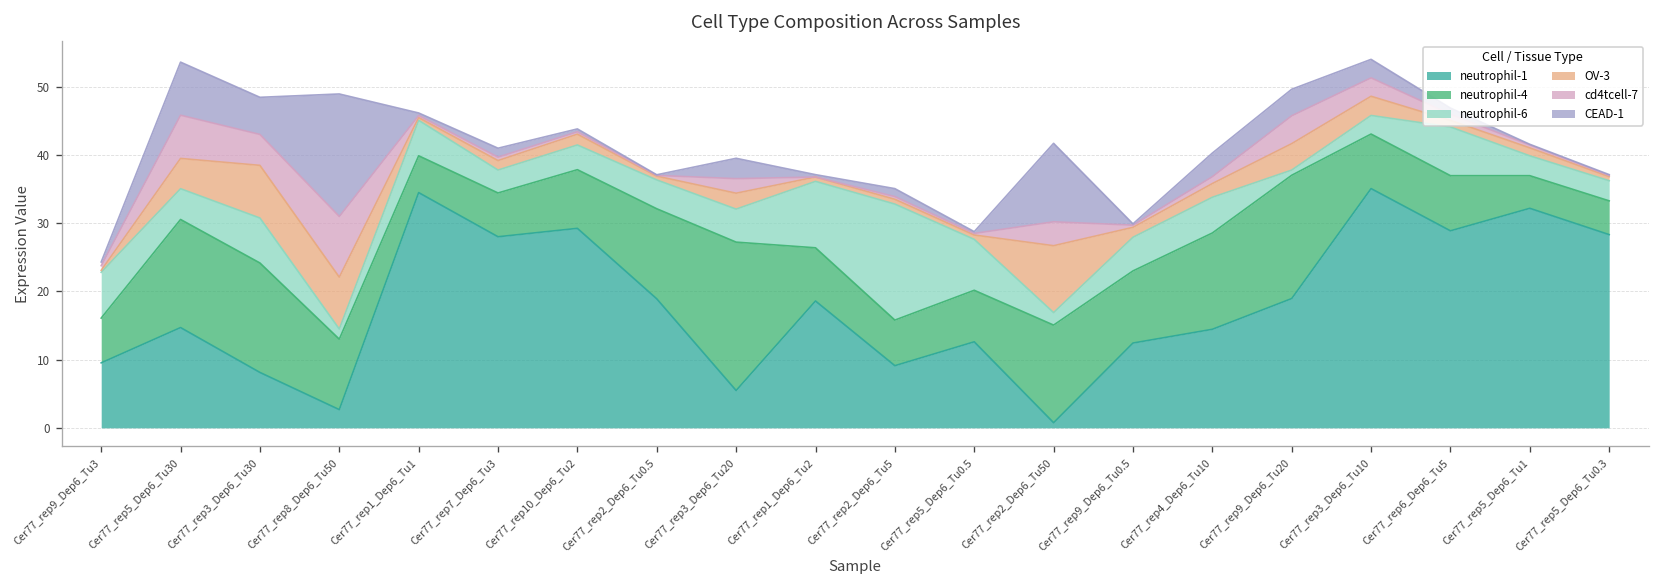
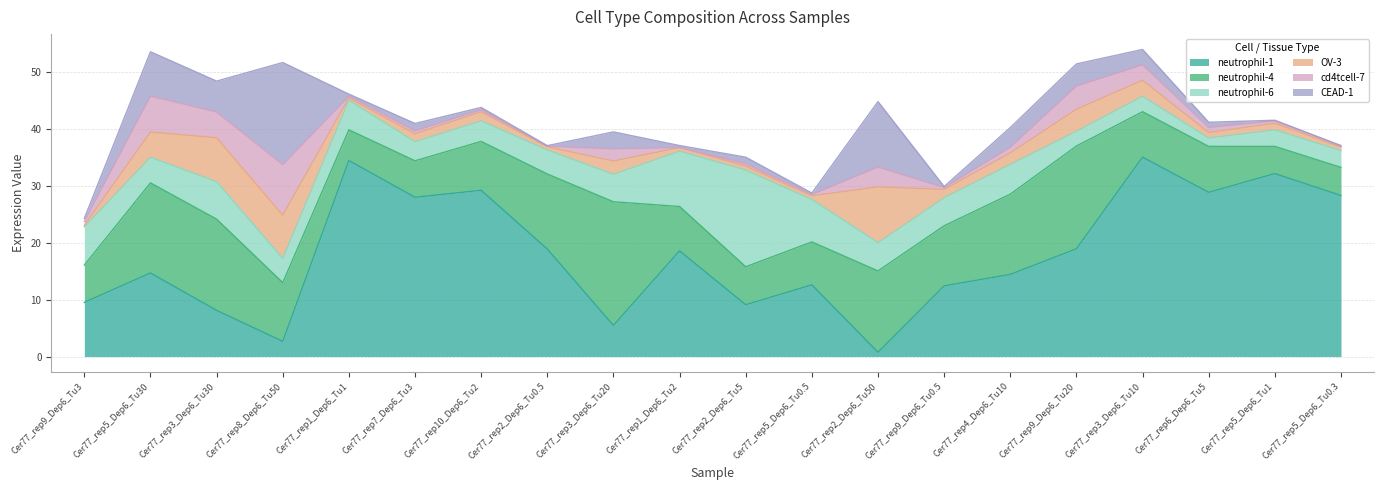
  {
    "neutrophil-6": {
      "Cer77_rep5_Dep6_Tu30": 5,
      "Cer77_rep3_Dep6_Tu30": 7,
-     "Cer77_rep8_Dep6_Tu50": 1,
+     "Cer77_rep8_Dep6_Tu50": 4,
      "Cer77_rep7_Dep6_Tu3": 3,
      "Cer77_rep10_Dep6_Tu2": 4,
      "Cer77_rep2_Dep6_Tu0.5": 4,
      "Cer77_rep3_Dep6_Tu20": 5,
      "Cer77_rep1_Dep6_Tu2": 10,
      "Cer77_rep2_Dep6_Tu5": 17,
      "Cer77_rep5_Dep6_Tu0.5": 7,
-     "Cer77_rep2_Dep6_Tu50": 2,
+     "Cer77_rep2_Dep6_Tu50": 5,
      "Cer77_rep9_Dep6_Tu0.5": 5,
      "Cer77_rep4_Dep6_Tu10": 5,
-     "Cer77_rep9_Dep6_Tu20": 1,
+     "Cer77_rep9_Dep6_Tu20": 3,
      "Cer77_rep3_Dep6_Tu10": 3,
-     "Cer77_rep6_Dep6_Tu5": 7,
+     "Cer77_rep6_Dep6_Tu5": 1,
      "Cer77_rep5_Dep6_Tu1": 3,
      "Cer77_rep5_Dep6_Tu0.3": 3
    },
    "OV-3": {
      "Cer77_rep5_Dep6_Tu30": 4,
      "Cer77_rep3_Dep6_Tu30": 8,
      "Cer77_rep8_Dep6_Tu50": 8,
      "Cer77_rep7_Dep6_Tu3": 1,
      "Cer77_rep3_Dep6_Tu20": 2,
      "Cer77_rep2_Dep6_Tu50": 10,
      "Cer77_rep4_Dep6_Tu10": 2,
      "Cer77_rep9_Dep6_Tu20": 4,
      "Cer77_rep3_Dep6_Tu10": 3
    }
  }
